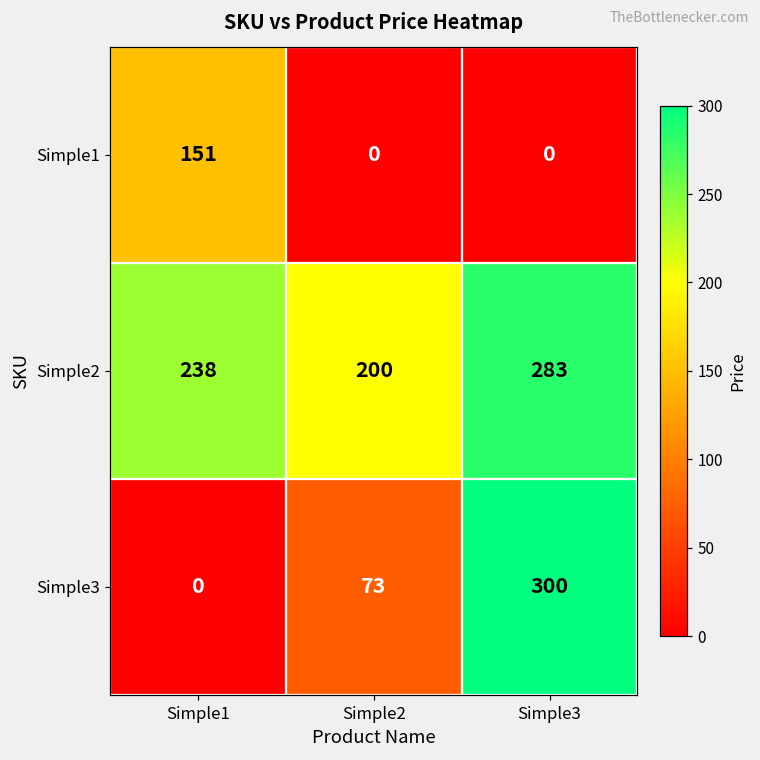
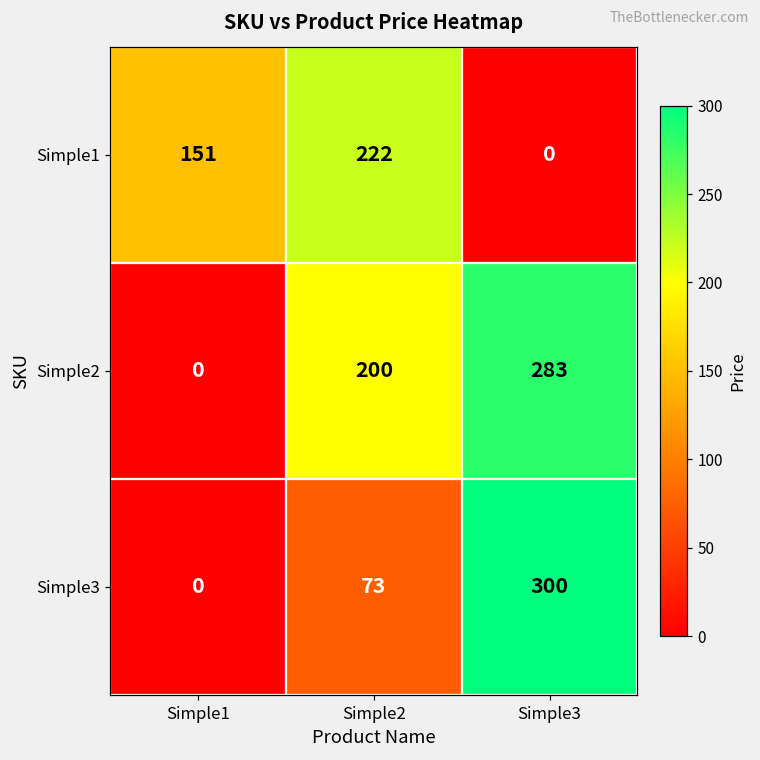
  {
    "Simple1": {
      "Simple1": 151,
-     "Simple2": 0,
+     "Simple2": 222,
      "Simple3": 0
    },
    "Simple2": {
-     "Simple1": 238,
+     "Simple1": 0,
      "Simple2": 200,
      "Simple3": 283
    },
    "Simple3": {
      "Simple1": 0,
      "Simple2": 73,
      "Simple3": 300
    }
  }
